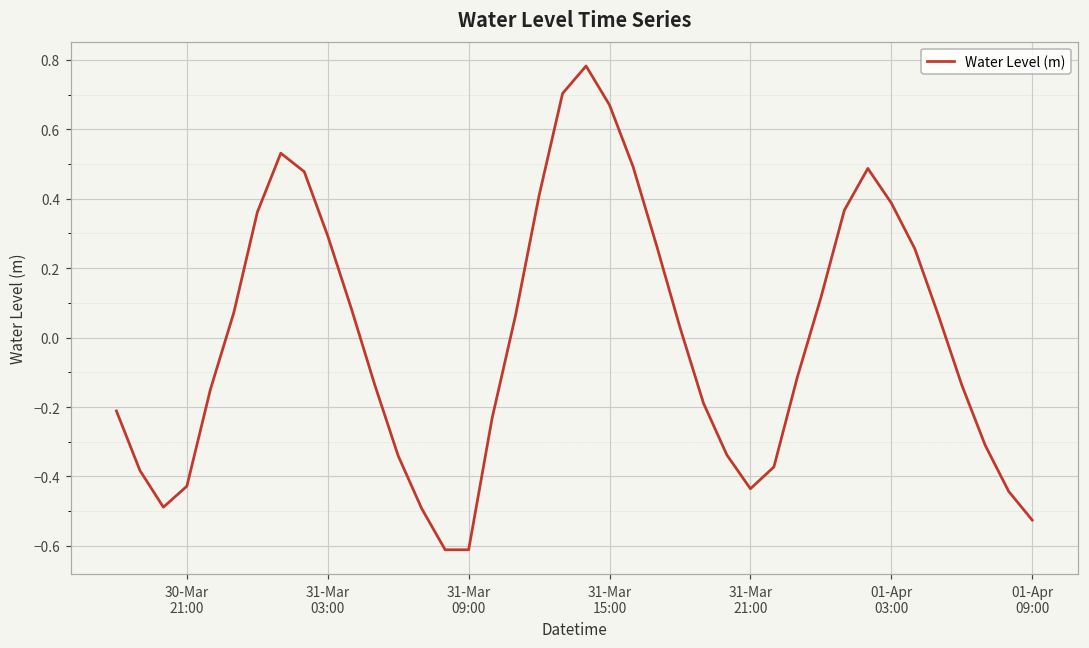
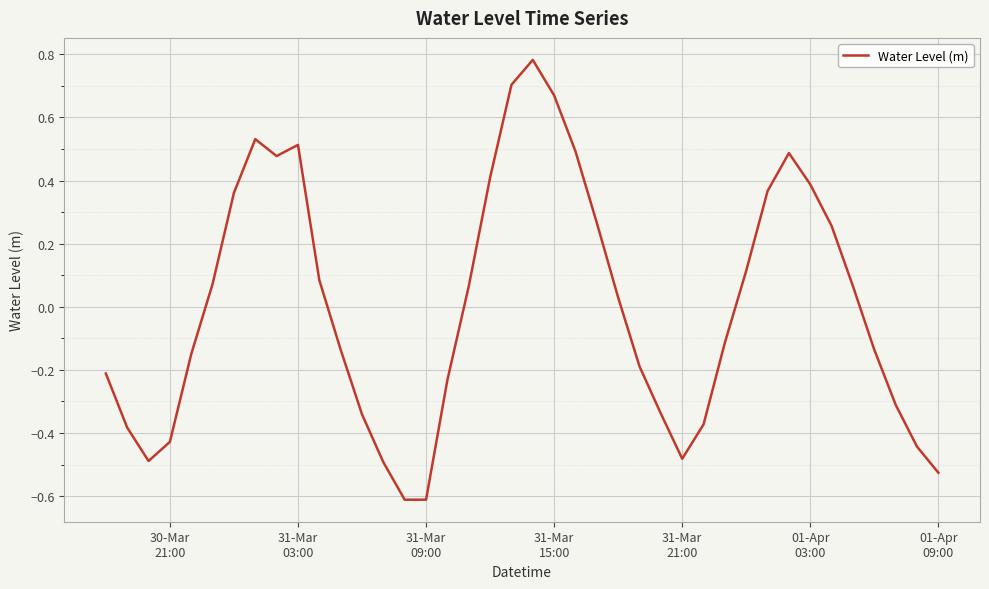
  {
    "30-Mar 21:00": -0.43,
-   "31-Mar 03:00": 0.29,
+   "31-Mar 03:00": 0.51,
    "31-Mar 09:00": -0.61,
    "31-Mar 15:00": 0.67,
-   "31-Mar 21:00": -0.44,
+   "31-Mar 21:00": -0.48,
    "01-Apr 03:00": 0.39,
    "01-Apr 09:00": -0.53
  }
